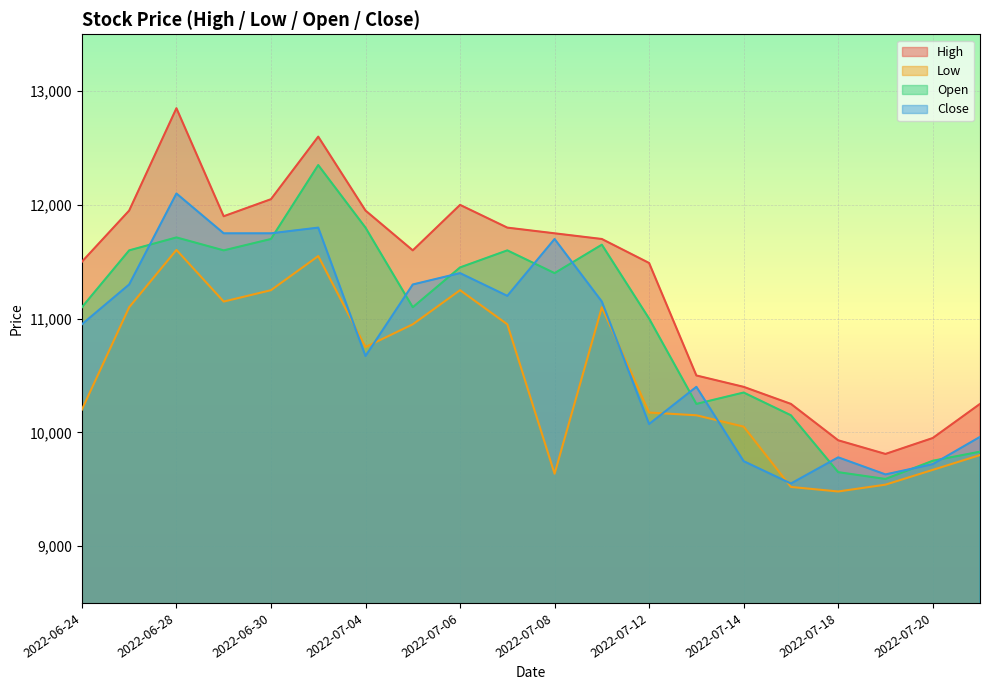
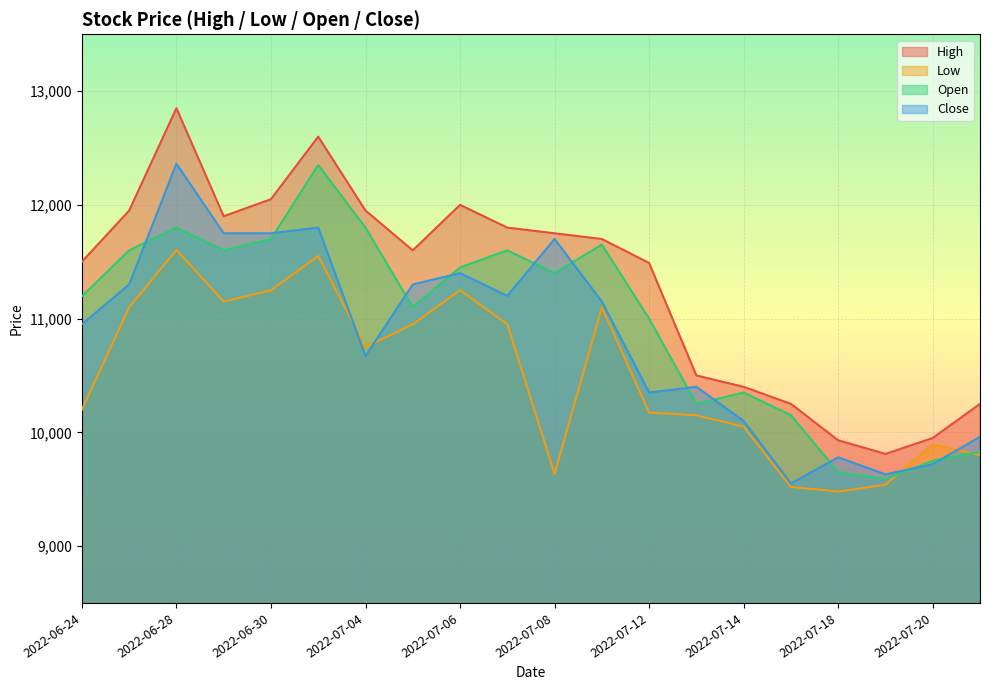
  {
    "High": {
      "2022-06-24": "11,500",
      "2022-06-28": "12,850",
      "2022-06-30": "12,050",
      "2022-07-04": "11,950",
      "2022-07-06": "12,000",
      "2022-07-08": "11,750",
      "2022-07-12": "11,490",
      "2022-07-14": "10,400",
      "2022-07-18": "9,930",
      "2022-07-20": "9,950"
    },
    "Low": {
      "2022-06-24": "10,200",
      "2022-06-28": "11,600",
      "2022-06-30": "11,250",
      "2022-07-04": "10,750",
      "2022-07-06": "11,250",
      "2022-07-08": "9,640",
      "2022-07-12": "10,170",
      "2022-07-14": "10,050",
      "2022-07-18": "9,480",
-     "2022-07-20": "9,670"
+     "2022-07-20": "9,890"
    },
    "Open": {
-     "2022-06-24": "11,100",
-     "2022-06-28": "11,710",
+     "2022-06-24": "11,200",
+     "2022-06-28": "11,800",
      "2022-06-30": "11,700",
      "2022-07-04": "11,800",
      "2022-07-06": "11,450",
      "2022-07-08": "11,400",
      "2022-07-12": "11,000",
      "2022-07-14": "10,350",
      "2022-07-18": "9,650",
      "2022-07-20": "9,750"
    },
    "Close": {
      "2022-06-24": "10,950",
-     "2022-06-28": "12,100",
+     "2022-06-28": "12,360",
      "2022-06-30": "11,750",
      "2022-07-04": "10,670",
      "2022-07-06": "11,400",
      "2022-07-08": "11,700",
-     "2022-07-12": "10,070",
-     "2022-07-14": "9,750",
+     "2022-07-12": "10,350",
+     "2022-07-14": "10,100",
      "2022-07-18": "9,780",
      "2022-07-20": "9,720"
    }
  }
